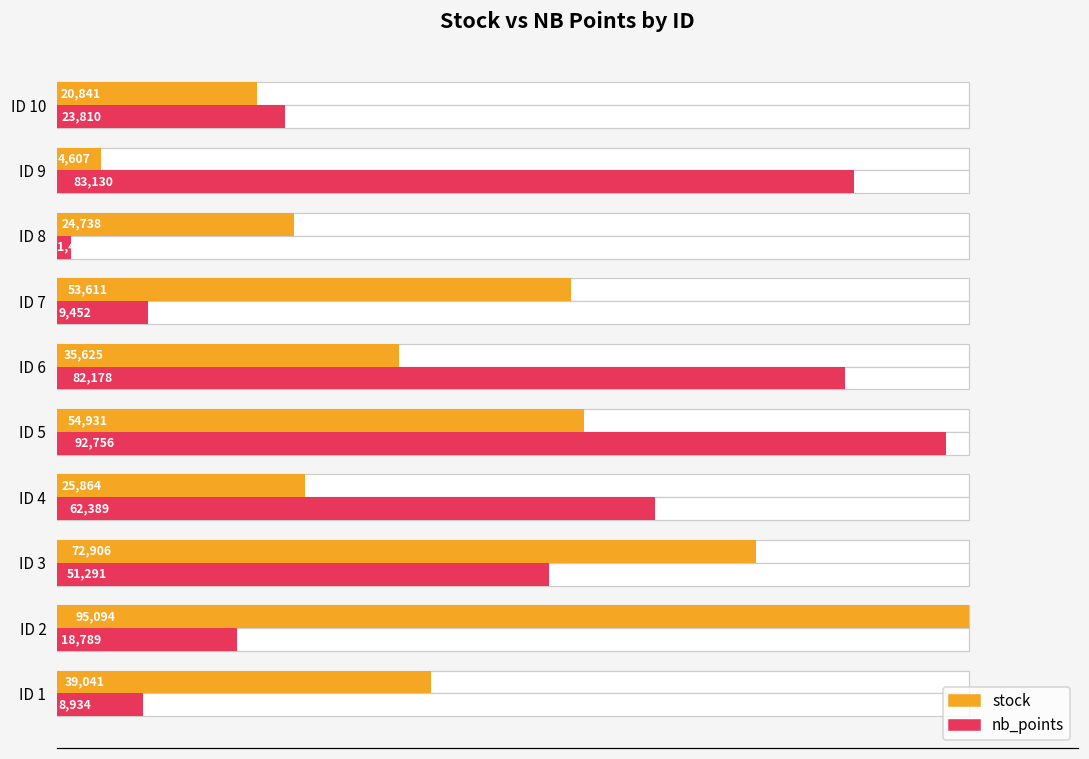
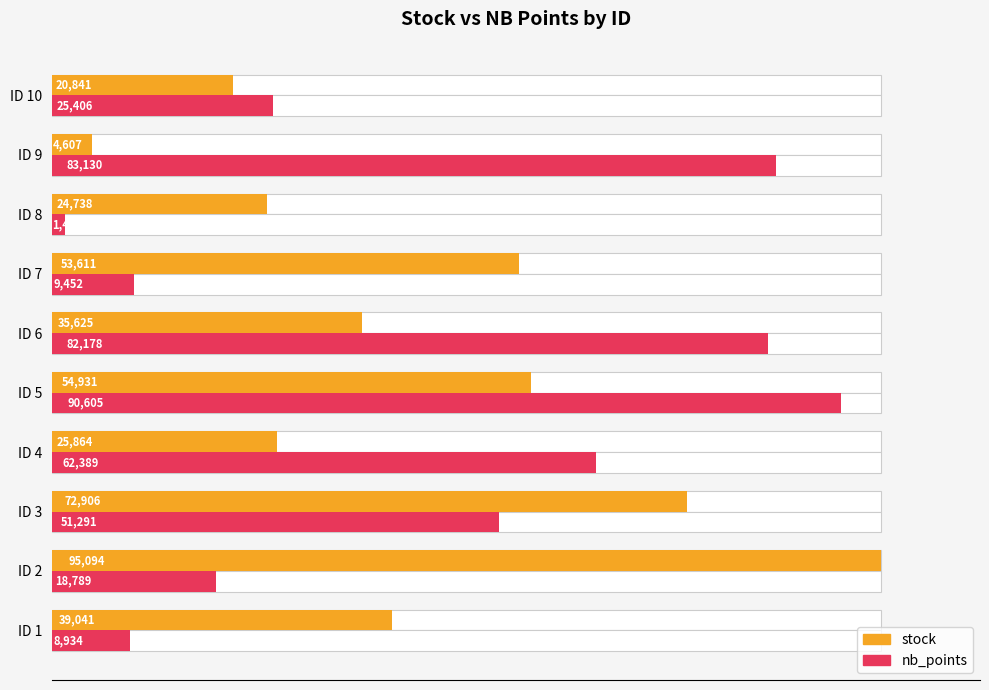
  {
    "stock": {
      "ID 2": "95,094"
    },
    "nb_points": {
-     "ID 10": "23,810",
-     "ID 5": "92,756"
+     "ID 10": "25,406",
+     "ID 5": "90,605"
    }
  }
